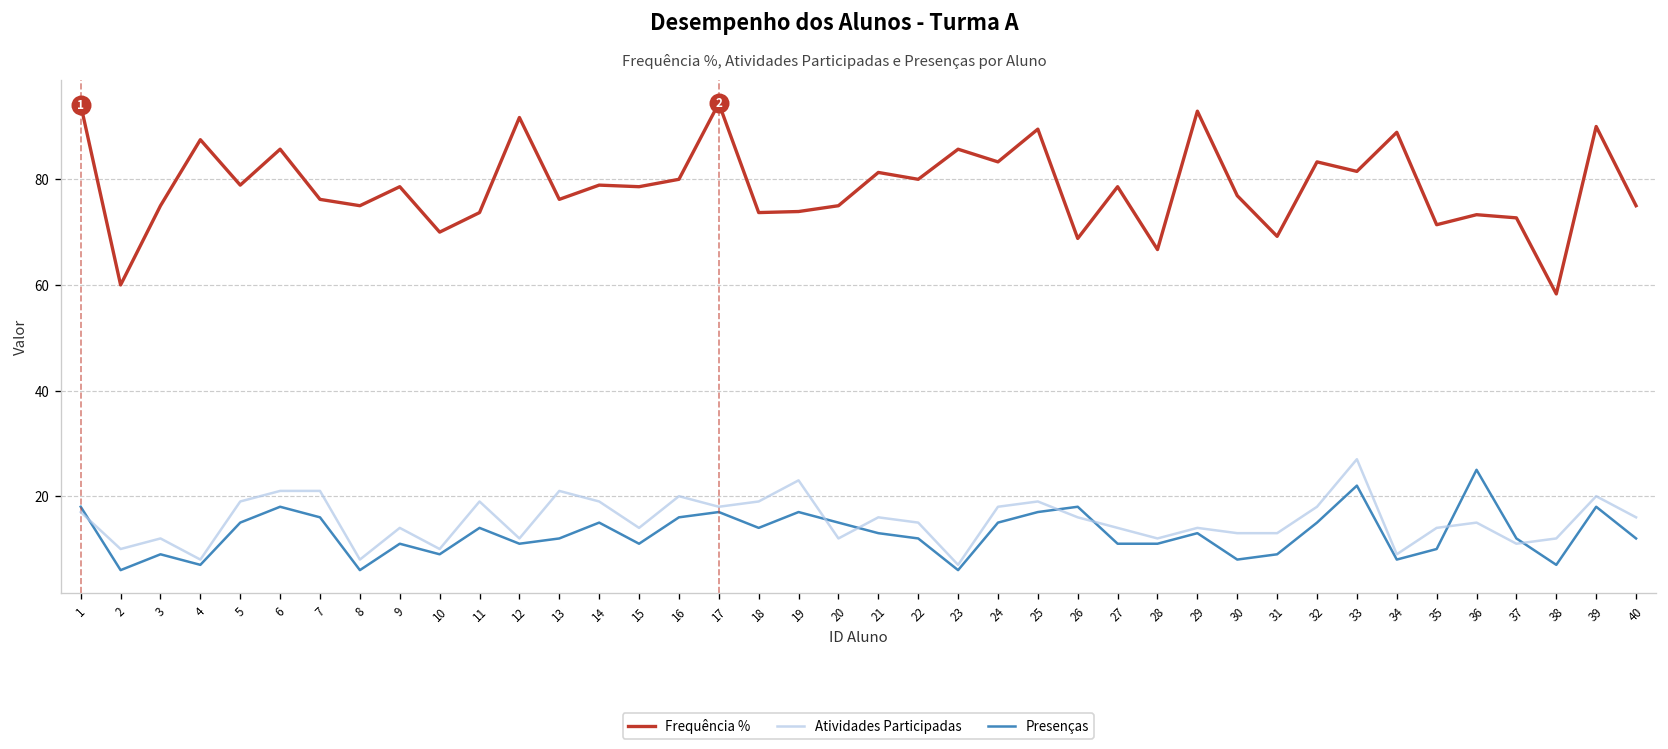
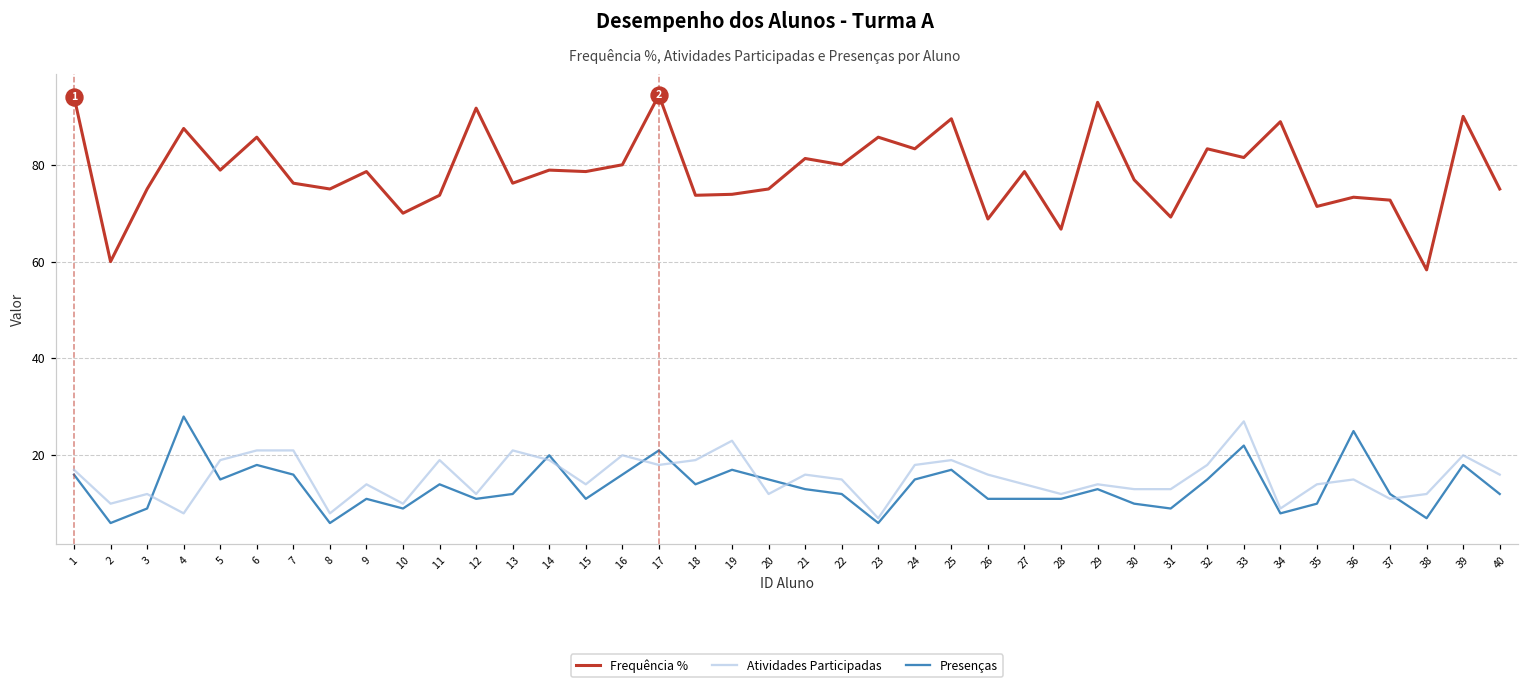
  {
    "Atividades Participadas": {
      "1": 17,
      "2": 10,
      "3": 12,
      "4": 8,
      "5": 19,
      "6": 21,
      "7": 21,
      "8": 8,
      "9": 14,
      "10": 10,
      "11": 19,
      "12": 12,
      "13": 21,
      "14": 19,
      "15": 14,
      "16": 20,
      "17": 18,
      "18": 19,
      "19": 23,
      "20": 12,
      "21": 16,
      "22": 15,
      "23": 7,
      "24": 18,
      "25": 19,
      "26": 16,
      "27": 14,
      "28": 12,
      "29": 14,
      "30": 13,
      "31": 13,
      "32": 18,
      "33": 27,
      "34": 9,
      "35": 14,
      "36": 15,
      "37": 11,
      "38": 12,
      "39": 20,
      "40": 16
    },
    "Presenças": {
-     "1": 18,
+     "1": 16,
      "2": 6,
      "3": 9,
-     "4": 7,
+     "4": 28,
      "5": 15,
      "6": 18,
      "7": 16,
      "8": 6,
      "9": 11,
      "10": 9,
      "11": 14,
      "12": 11,
      "13": 12,
-     "14": 15,
+     "14": 20,
      "15": 11,
      "16": 16,
-     "17": 17,
+     "17": 21,
      "18": 14,
      "19": 17,
      "20": 15,
      "21": 13,
      "22": 12,
      "23": 6,
      "24": 15,
      "25": 17,
-     "26": 18,
+     "26": 11,
      "27": 11,
      "28": 11,
      "29": 13,
-     "30": 8,
+     "30": 10,
      "31": 9,
      "32": 15,
      "33": 22,
      "34": 8,
      "35": 10,
      "36": 25,
      "37": 12,
      "38": 7,
      "39": 18,
      "40": 12
    }
  }
